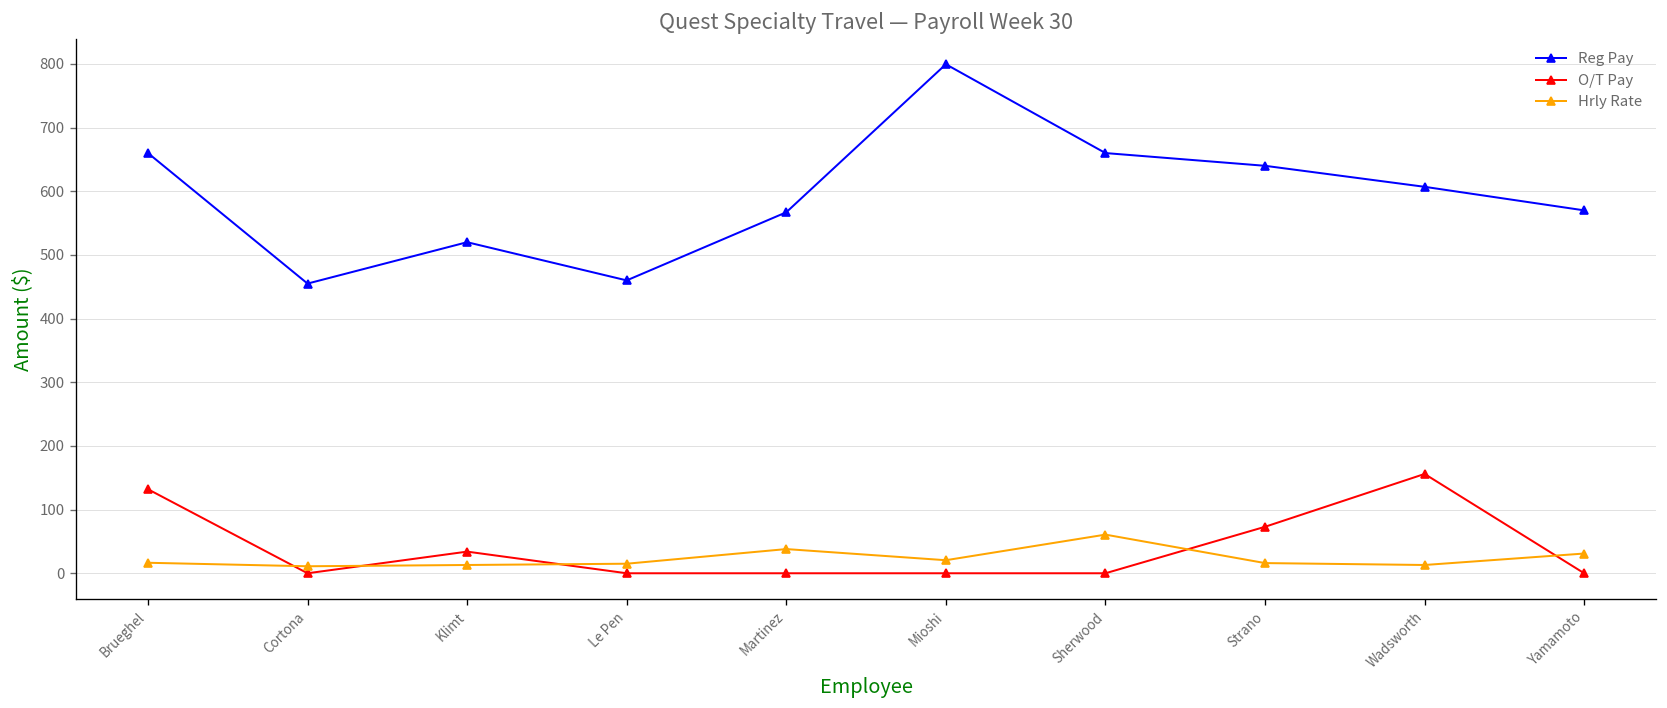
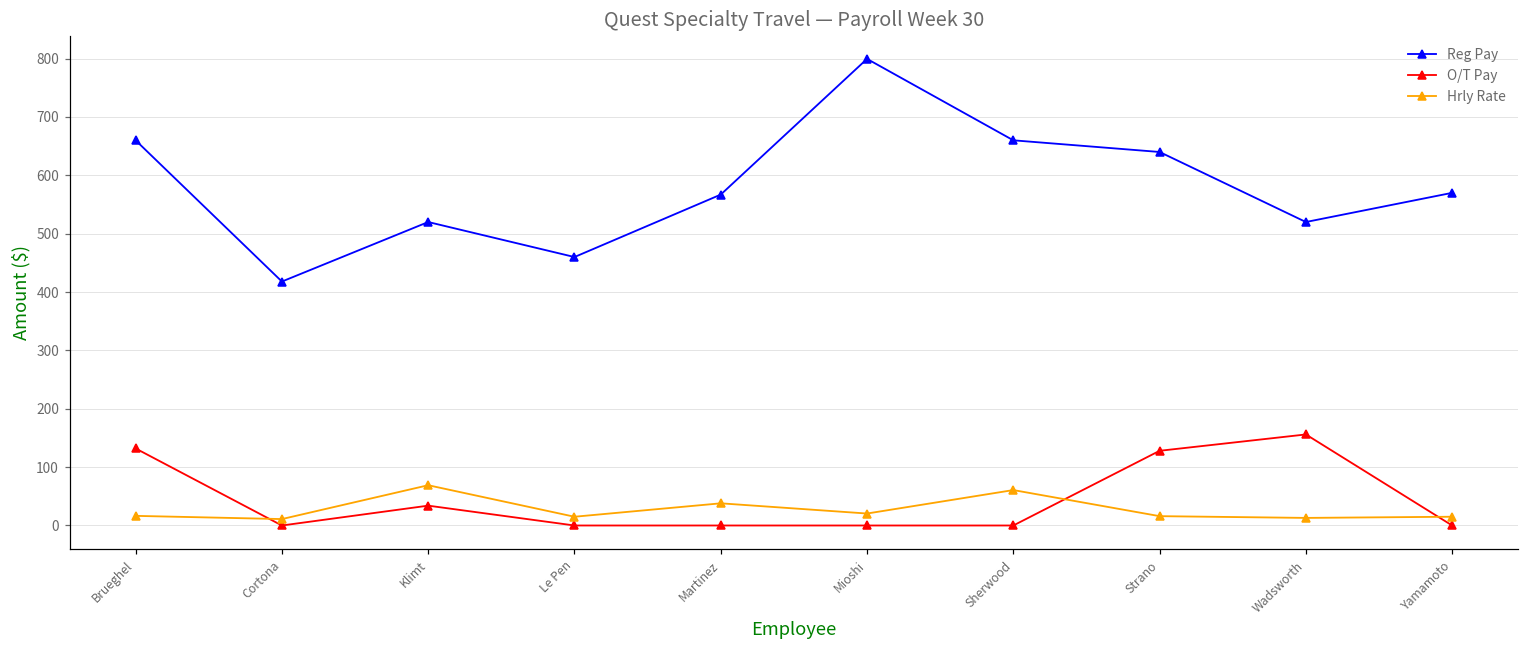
  {
    "Reg Pay": {
      "Brueghel": 660,
-     "Cortona": 460,
+     "Cortona": 420,
      "Klimt": 520,
      "Le Pen": 460,
      "Martinez": 570,
      "Mioshi": 800,
      "Sherwood": 660,
      "Strano": 640,
-     "Wadsworth": 610,
+     "Wadsworth": 520,
      "Yamamoto": 570
    },
    "O/T Pay": {
      "Brueghel": 130,
      "Cortona": 0,
      "Klimt": 30,
      "Le Pen": 0,
      "Martinez": 0,
      "Mioshi": 0,
      "Sherwood": 0,
-     "Strano": 70,
+     "Strano": 130,
      "Wadsworth": 160,
      "Yamamoto": 0
    },
    "Hrly Rate": {
      "Brueghel": 20,
      "Cortona": 10,
-     "Klimt": 10,
+     "Klimt": 70,
      "Le Pen": 20,
      "Martinez": 40,
      "Mioshi": 20,
      "Sherwood": 60,
      "Strano": 20,
      "Wadsworth": 10,
-     "Yamamoto": 30
+     "Yamamoto": 20
    }
  }
